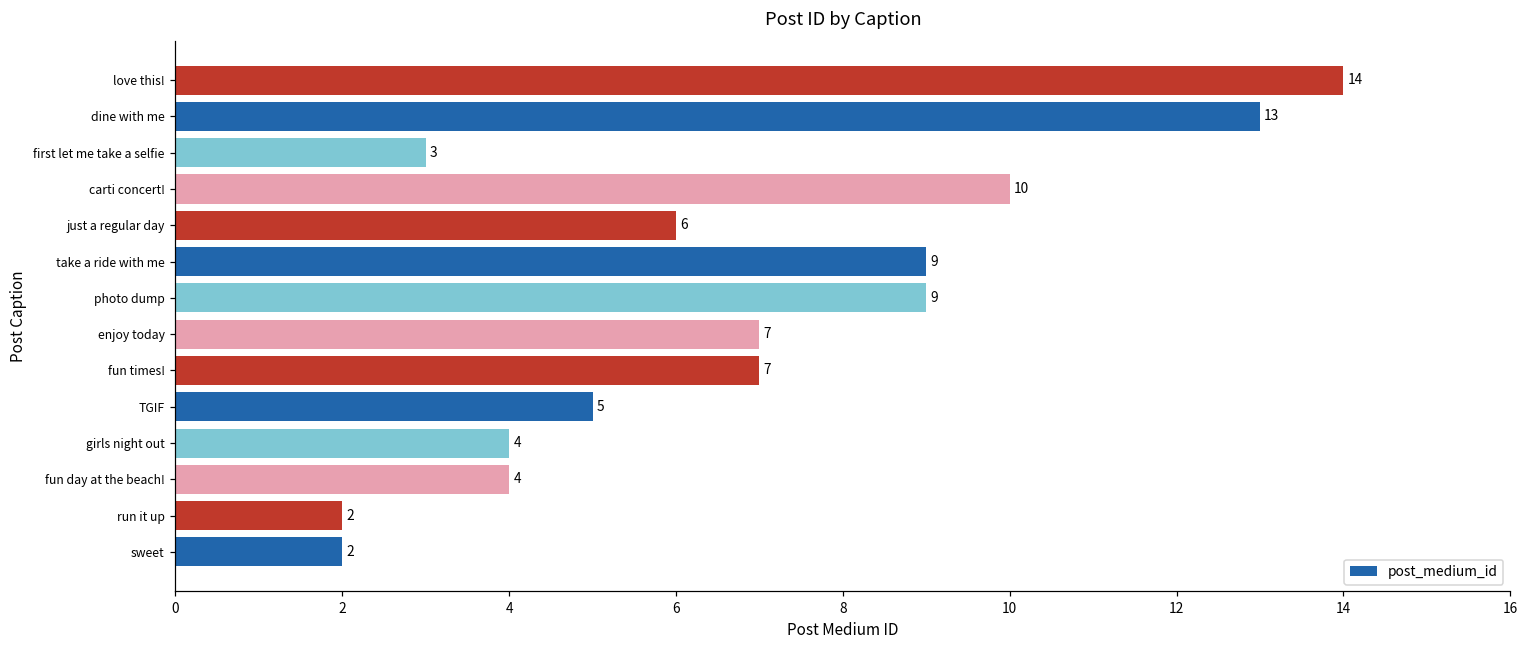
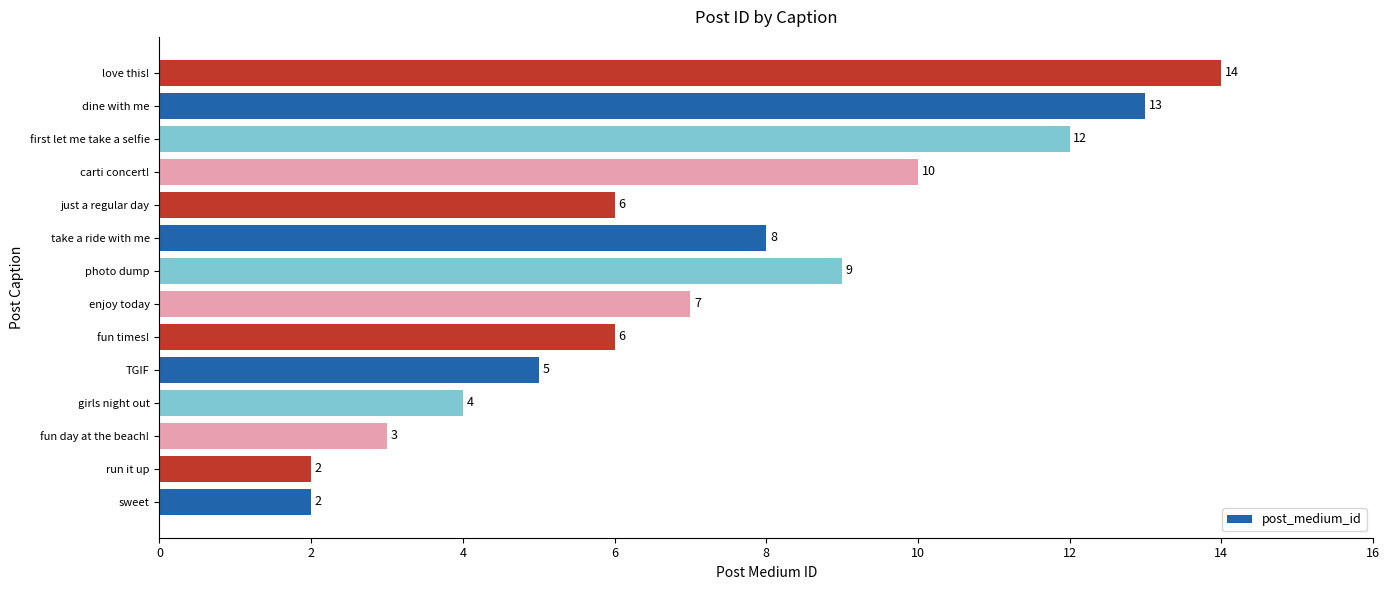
  {
    "love this!": 14,
    "dine with me": 13,
-   "first let me take a selfie": 3,
+   "first let me take a selfie": 12,
    "carti concert!": 10,
    "just a regular day": 6,
-   "take a ride with me": 9,
+   "take a ride with me": 8,
    "photo dump": 9,
    "enjoy today": 7,
-   "fun times!": 7,
+   "fun times!": 6,
    "TGIF": 5,
    "girls night out": 4,
-   "fun day at the beach!": 4,
+   "fun day at the beach!": 3,
    "run it up": 2,
    "sweet": 2
  }
